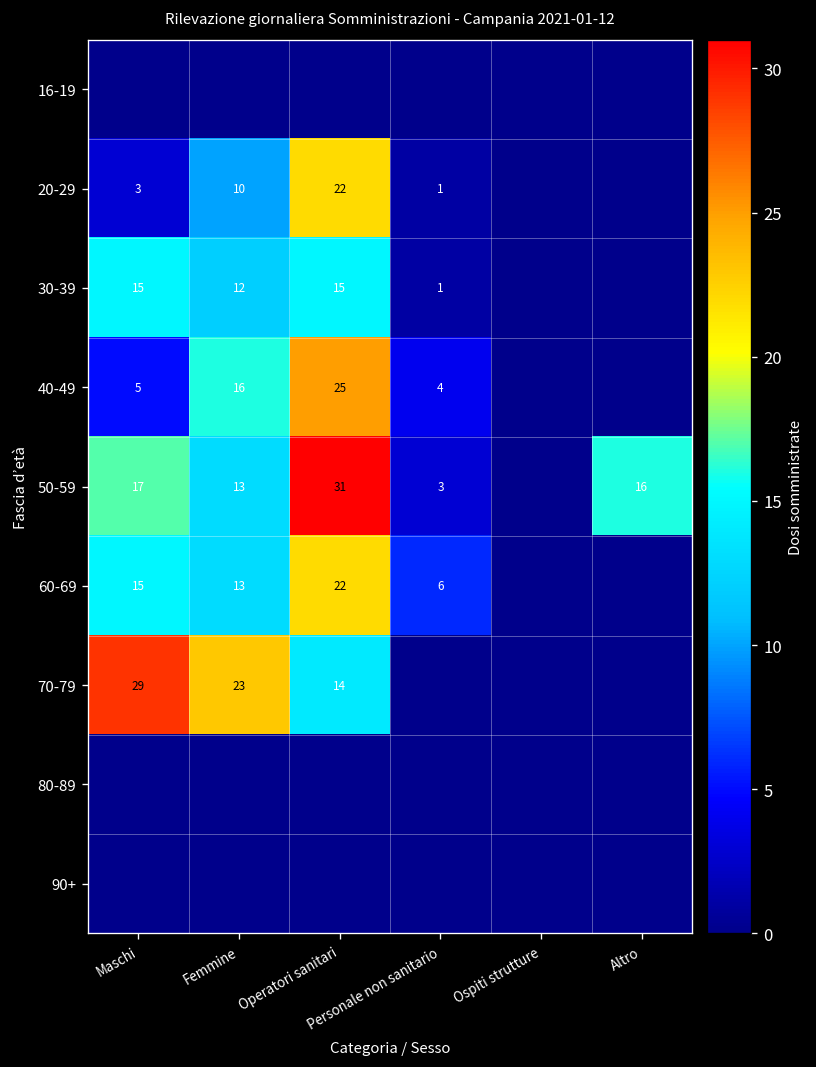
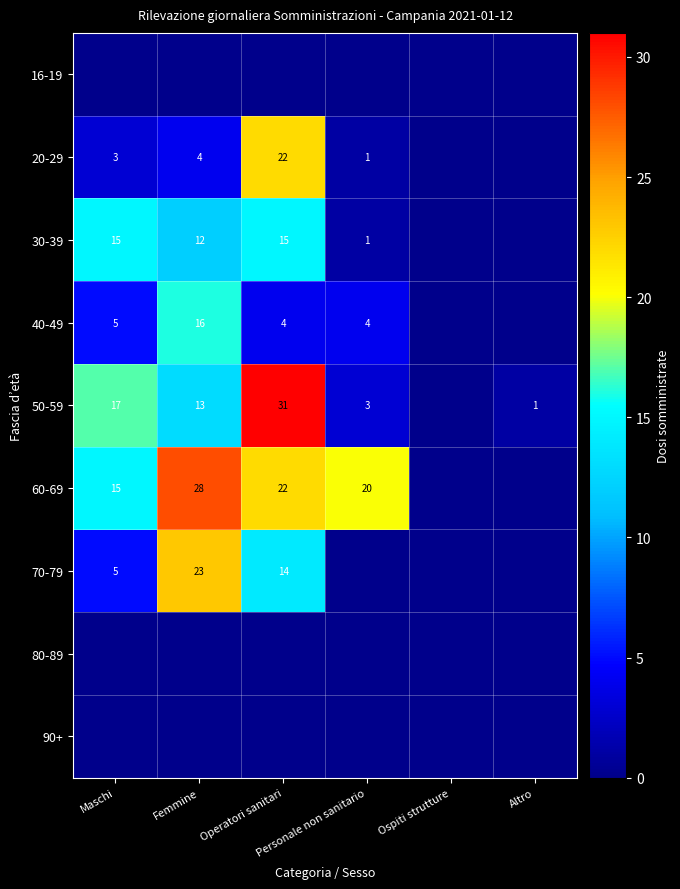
  {
    "20-29": {
      "Maschi": 3,
-     "Femmine": 10,
+     "Femmine": 4,
      "Operatori sanitari": 22,
      "Personale non sanitario": 1
    },
    "30-39": {
      "Maschi": 15,
      "Femmine": 12,
      "Operatori sanitari": 15,
      "Personale non sanitario": 1
    },
    "40-49": {
      "Maschi": 5,
      "Femmine": 16,
-     "Operatori sanitari": 25,
+     "Operatori sanitari": 4,
      "Personale non sanitario": 4
    },
    "50-59": {
      "Maschi": 17,
      "Femmine": 13,
      "Operatori sanitari": 31,
      "Personale non sanitario": 3,
-     "Altro": 16
+     "Altro": 1
    },
    "60-69": {
      "Maschi": 15,
-     "Femmine": 13,
+     "Femmine": 28,
      "Operatori sanitari": 22,
-     "Personale non sanitario": 6
+     "Personale non sanitario": 20
    },
    "70-79": {
-     "Maschi": 29,
+     "Maschi": 5,
      "Femmine": 23,
      "Operatori sanitari": 14
    }
  }
